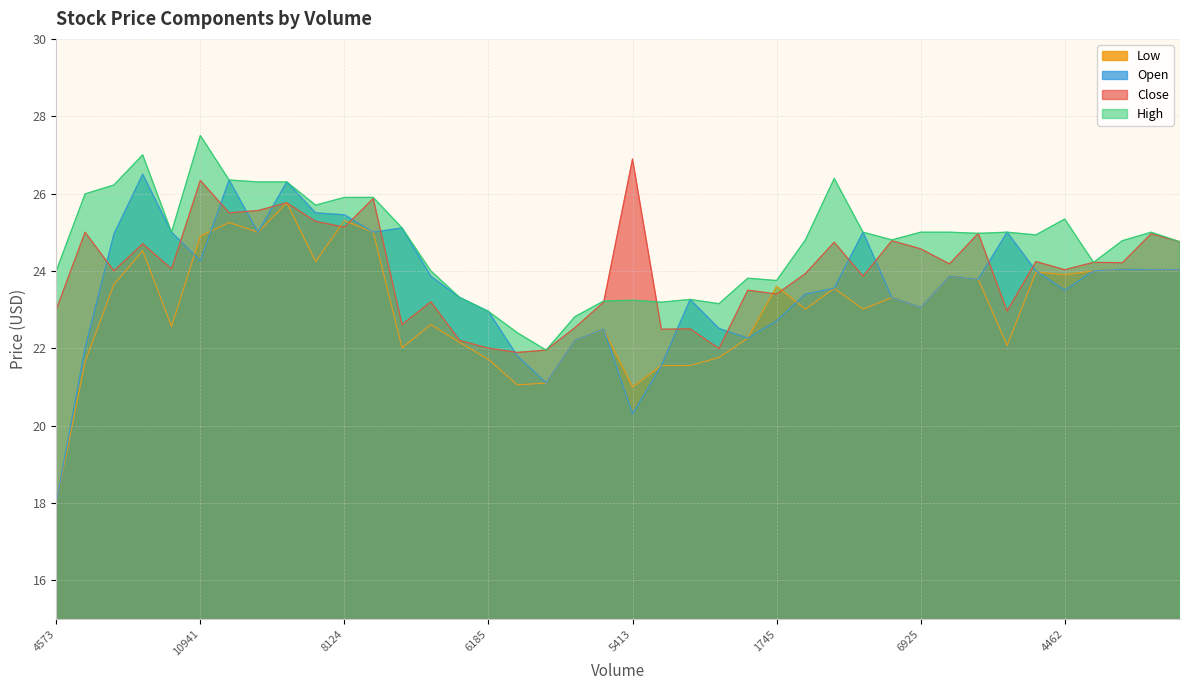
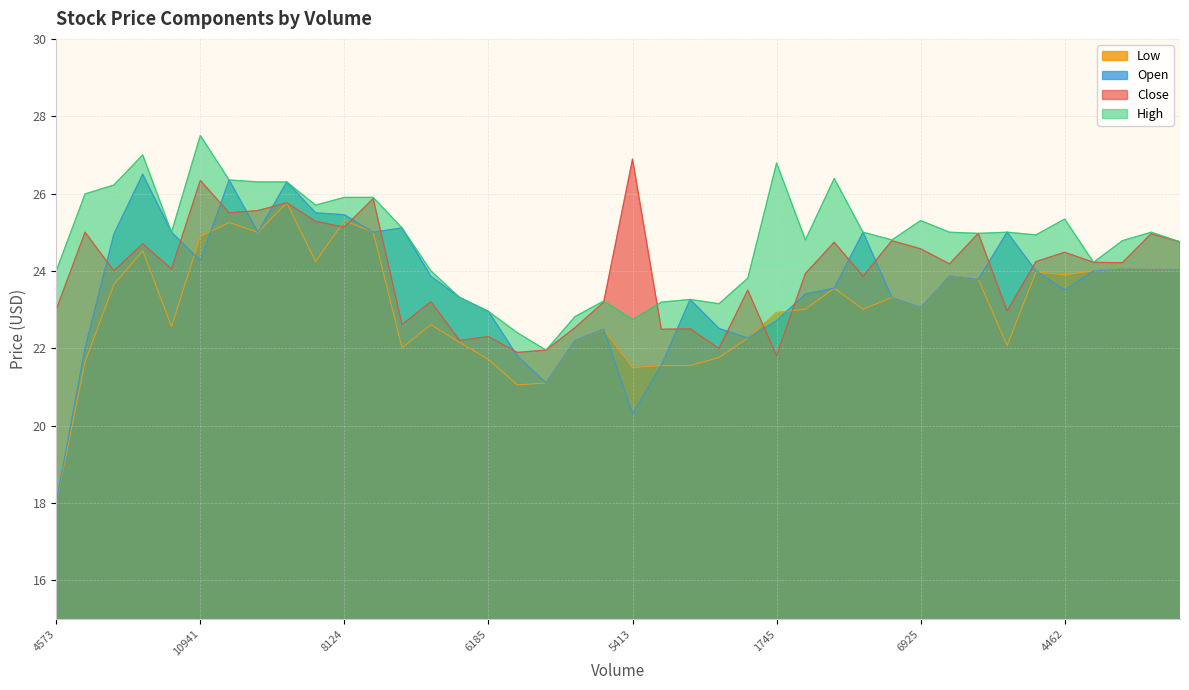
  {
    "Low": {
      "10941": 24.9,
      "8124": 25.3,
      "6185": 21.7,
-     "5413": 21.0,
-     "1745": 23.6,
+     "5413": 21.5,
+     "1745": 22.9,
      "4462": 23.9
    },
    "Open": {
      "10941": 24.3,
      "8124": 25.5,
      "5413": 20.3,
      "1745": 22.7,
      "4462": 23.5
    },
    "Close": {
      "4573": 23.0,
      "10941": 26.3,
      "8124": 25.1,
-     "6185": 22.0,
+     "6185": 22.3,
      "5413": 26.9,
-     "1745": 23.4,
+     "1745": 21.8,
      "6925": 24.6,
-     "4462": 24.0
+     "4462": 24.5
    },
    "High": {
      "4573": 24.0,
      "10941": 27.5,
      "8124": 25.9,
-     "5413": 23.2,
-     "1745": 23.8,
-     "6925": 25.0,
+     "5413": 22.7,
+     "1745": 26.8,
+     "6925": 25.3,
      "4462": 25.3
    }
  }
